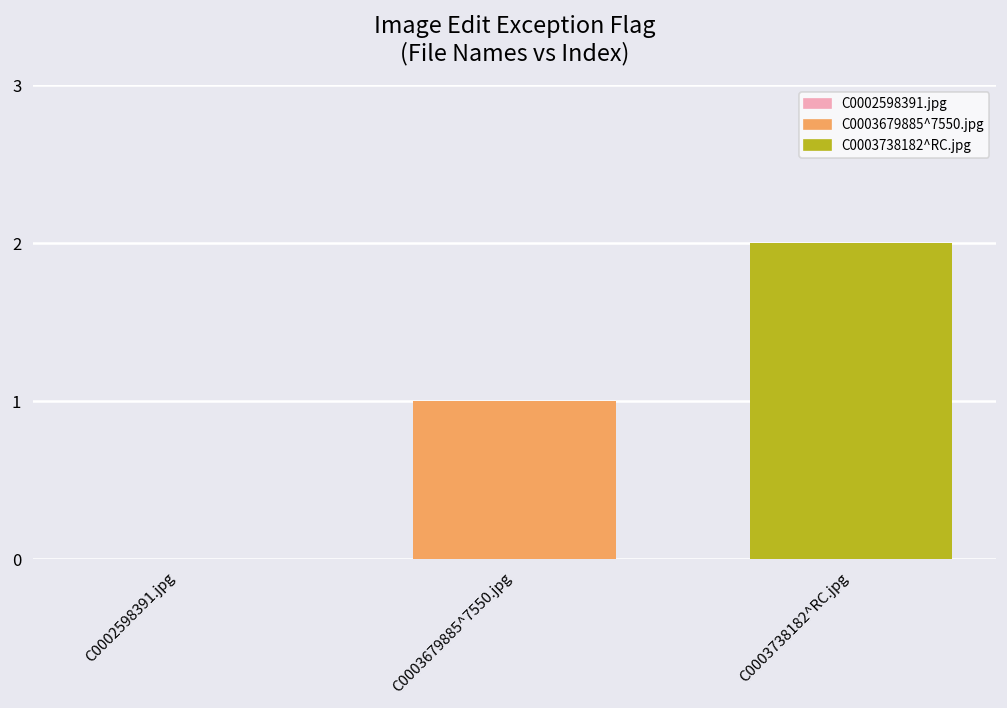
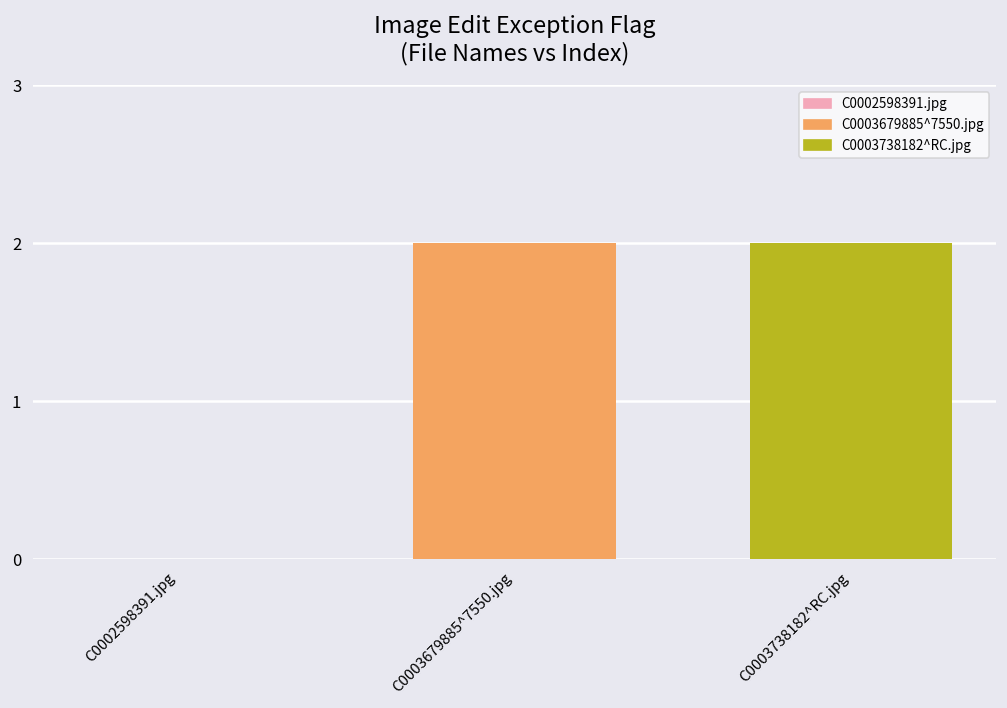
  {
    "C0002598391.jpg": 0,
-   "C0003679885^7550.jpg": 1,
+   "C0003679885^7550.jpg": 2,
    "C0003738182^RC.jpg": 2
  }
